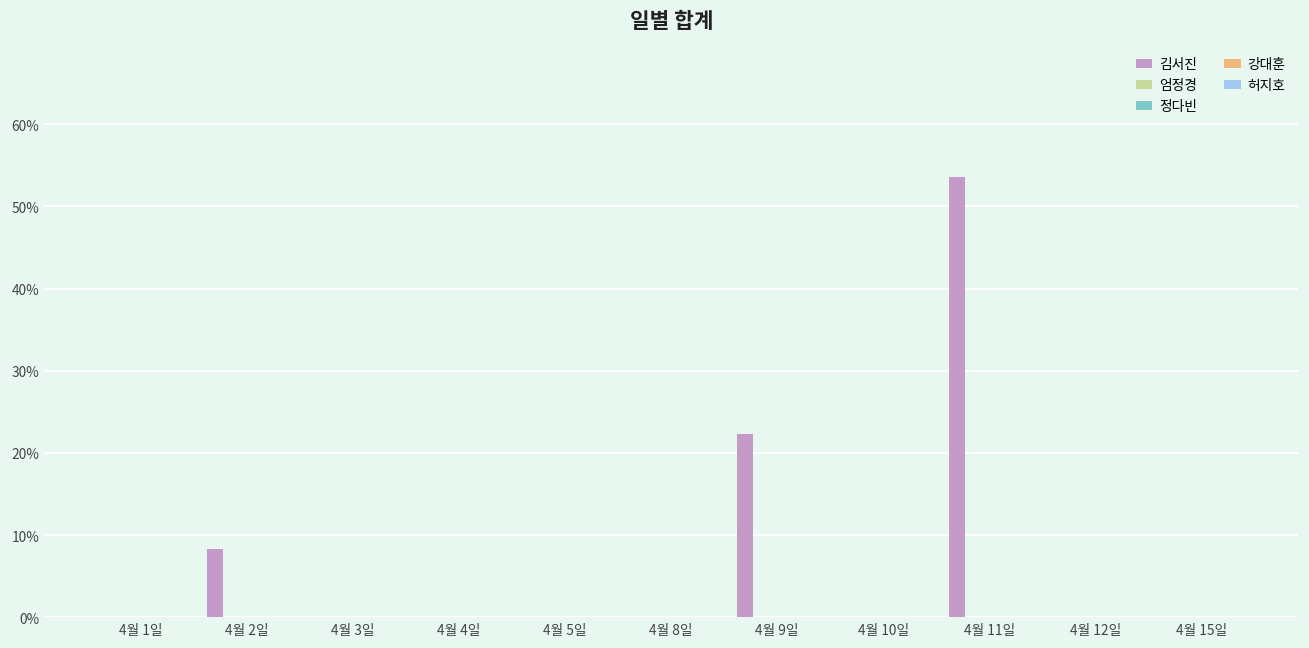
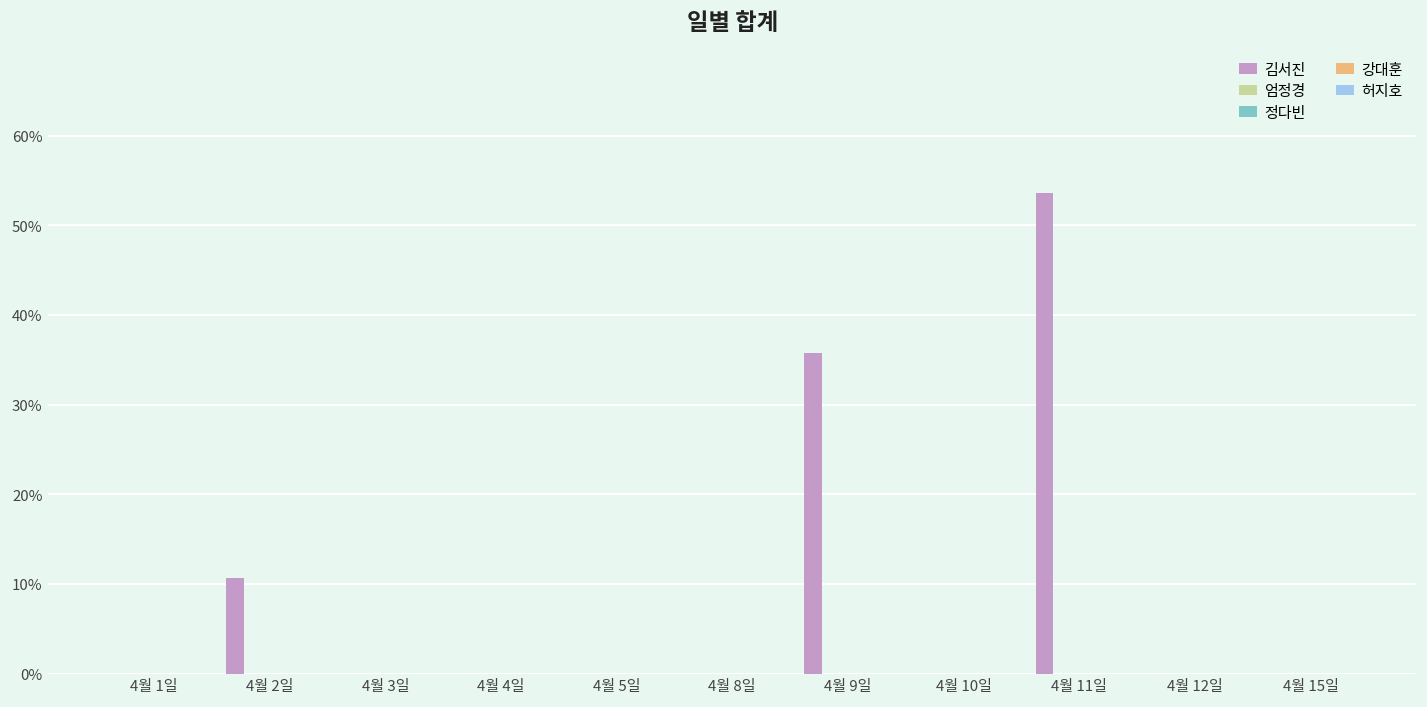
  {
    "김서진": {
      "4월 1일": "0%",
-     "4월 2일": "8%",
+     "4월 2일": "11%",
      "4월 3일": "0%",
      "4월 4일": "0%",
      "4월 5일": "0%",
      "4월 8일": "0%",
-     "4월 9일": "22%",
+     "4월 9일": "36%",
      "4월 10일": "0%",
      "4월 11일": "54%",
      "4월 12일": "0%",
      "4월 15일": "0%"
    },
    "엄정경": {
      "4월 1일": "0%",
      "4월 2일": "0%",
      "4월 3일": "0%",
      "4월 4일": "0%",
      "4월 5일": "0%",
      "4월 8일": "0%",
      "4월 9일": "0%",
      "4월 10일": "0%",
      "4월 11일": "0%",
      "4월 12일": "0%",
      "4월 15일": "0%"
    },
    "강대훈": {
      "4월 1일": "0%",
      "4월 2일": "0%",
      "4월 3일": "0%",
      "4월 4일": "0%",
      "4월 5일": "0%",
      "4월 8일": "0%",
      "4월 9일": "0%",
      "4월 10일": "0%",
      "4월 11일": "0%",
      "4월 12일": "0%",
      "4월 15일": "0%"
    }
  }
